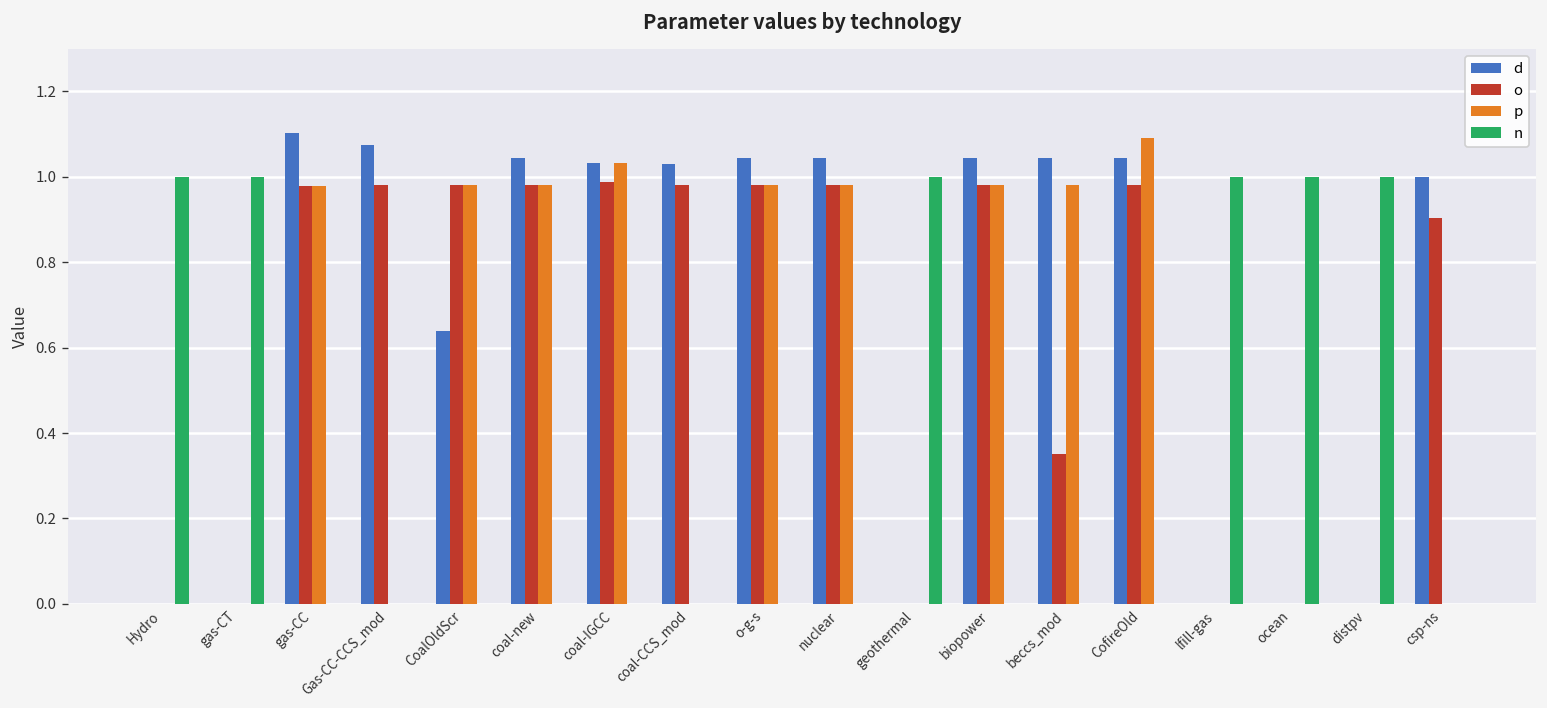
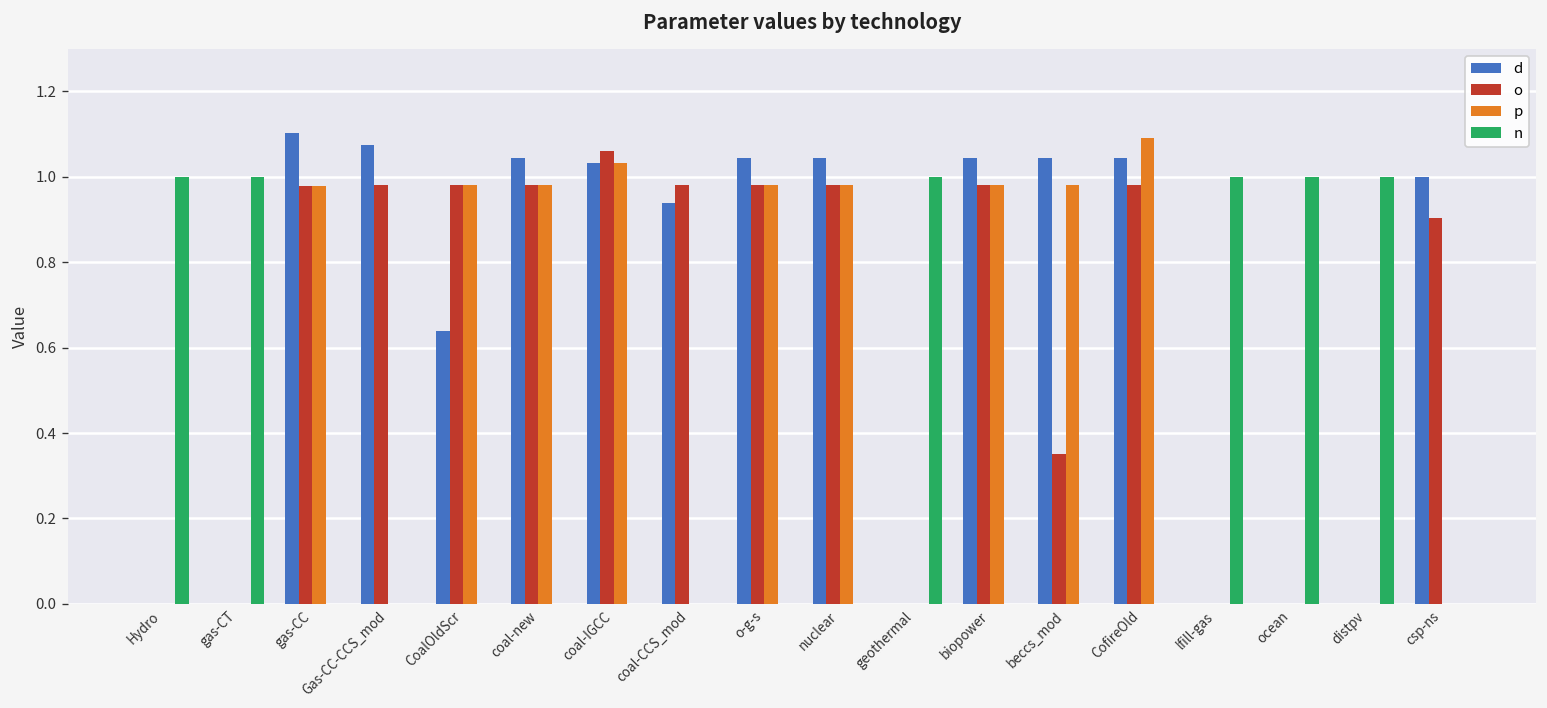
  {
    "d": {
      "Hydro": 0.00,
      "gas-CT": 0.00,
      "gas-CC": 1.10,
      "Gas-CC-CCS_mod": 1.08,
      "CoalOldScr": 0.64,
      "coal-new": 1.05,
      "coal-IGCC": 1.03,
-     "coal-CCS_mod": 1.03,
+     "coal-CCS_mod": 0.94,
      "o-g-s": 1.05,
      "nuclear": 1.05,
      "geothermal": 0.00,
      "biopower": 1.05,
      "beccs_mod": 1.05,
      "CofireOld": 1.05,
      "lfill-gas": 0.00,
      "ocean": 0.00,
      "distpv": 0.00,
      "csp-ns": 1.00
    },
    "o": {
      "Hydro": 0.00,
      "gas-CT": 0.00,
      "gas-CC": 0.98,
      "Gas-CC-CCS_mod": 0.98,
      "CoalOldScr": 0.98,
      "coal-new": 0.98,
-     "coal-IGCC": 0.99,
+     "coal-IGCC": 1.06,
      "coal-CCS_mod": 0.98,
      "o-g-s": 0.98,
      "nuclear": 0.98,
      "geothermal": 0.00,
      "biopower": 0.98,
      "beccs_mod": 0.35,
      "CofireOld": 0.98,
      "lfill-gas": 0.00,
      "ocean": 0.00,
      "distpv": 0.00,
      "csp-ns": 0.90
    },
    "p": {
      "Hydro": 0.00,
      "gas-CT": 0.00,
      "gas-CC": 0.98,
      "Gas-CC-CCS_mod": 0.00,
      "CoalOldScr": 0.98,
      "coal-new": 0.98,
      "coal-IGCC": 1.03,
      "coal-CCS_mod": 0.00,
      "o-g-s": 0.98,
      "nuclear": 0.98,
      "geothermal": 0.00,
      "biopower": 0.98,
      "beccs_mod": 0.98,
      "CofireOld": 1.09,
      "lfill-gas": 0.00,
      "ocean": 0.00,
      "distpv": 0.00,
      "csp-ns": 0.00
    },
    "n": {
      "Hydro": 1.00,
      "gas-CT": 1.00,
      "gas-CC": 0.00,
      "Gas-CC-CCS_mod": 0.00,
      "CoalOldScr": 0.00,
      "coal-new": 0.00,
      "coal-IGCC": 0.00,
      "coal-CCS_mod": 0.00,
      "o-g-s": 0.00,
      "nuclear": 0.00,
      "geothermal": 1.00,
      "biopower": 0.00,
      "beccs_mod": 0.00,
      "CofireOld": 0.00,
      "lfill-gas": 1.00,
      "ocean": 1.00,
      "distpv": 1.00,
      "csp-ns": 0.00
    }
  }
